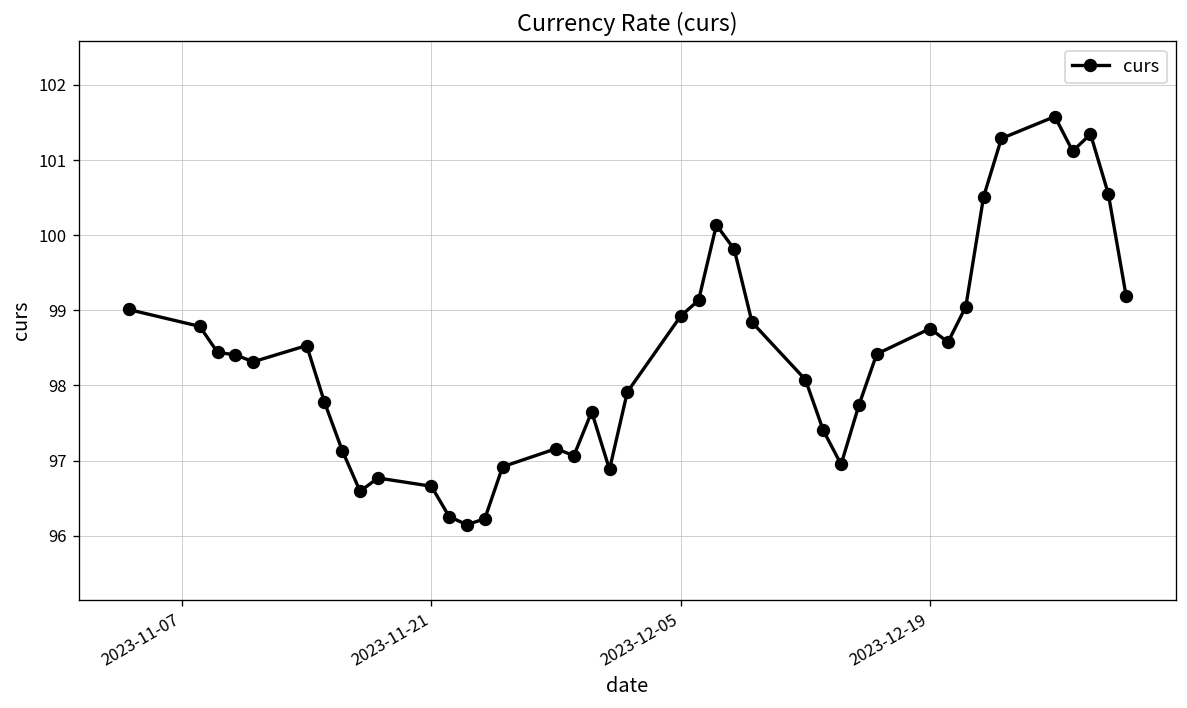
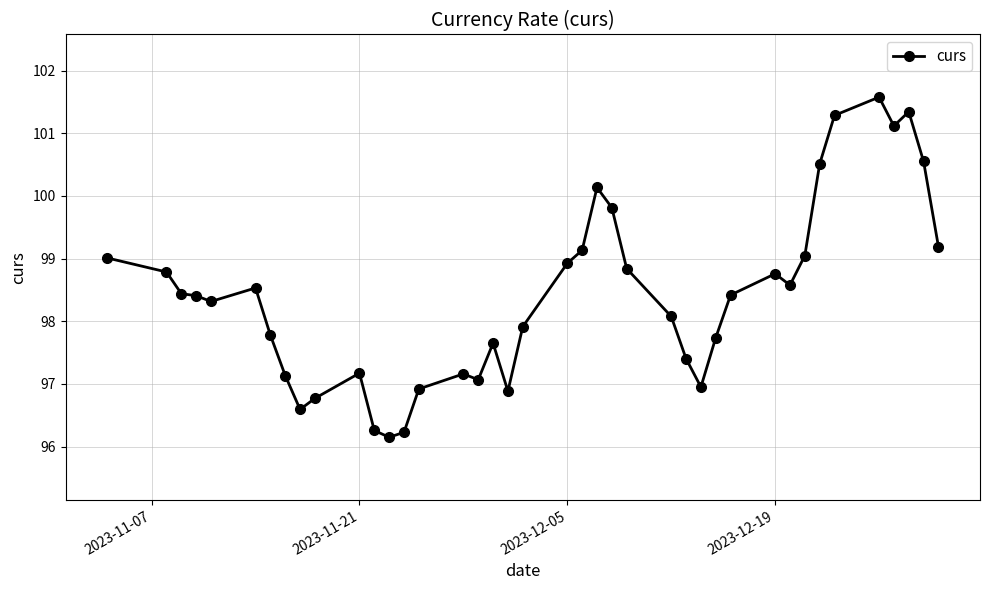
  {
-   "2023-11-21": 96.7,
+   "2023-11-21": 97.2,
    "2023-12-05": 98.9,
    "2023-12-19": 98.8
  }
